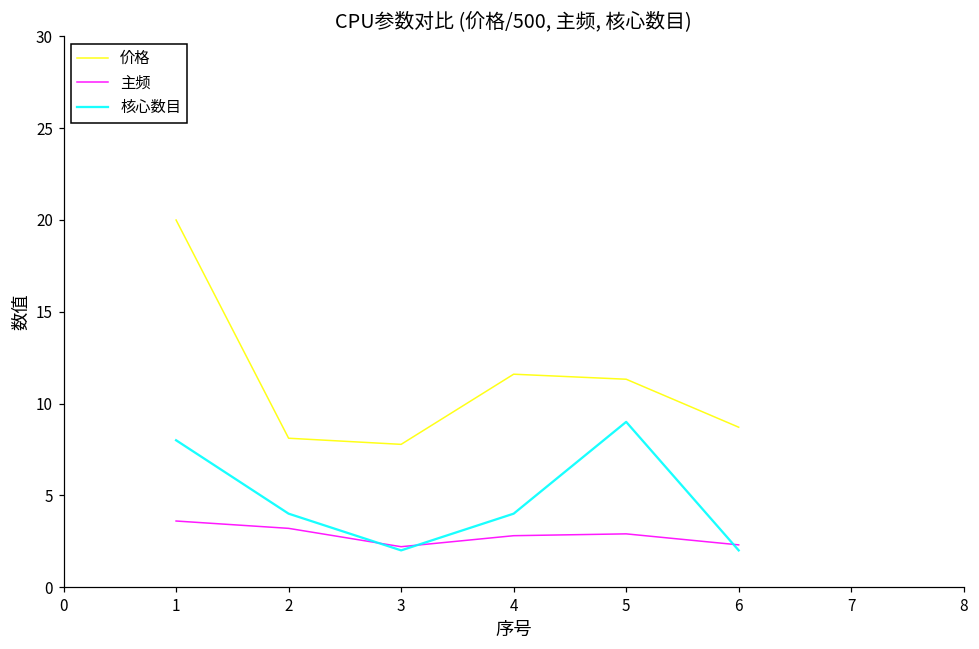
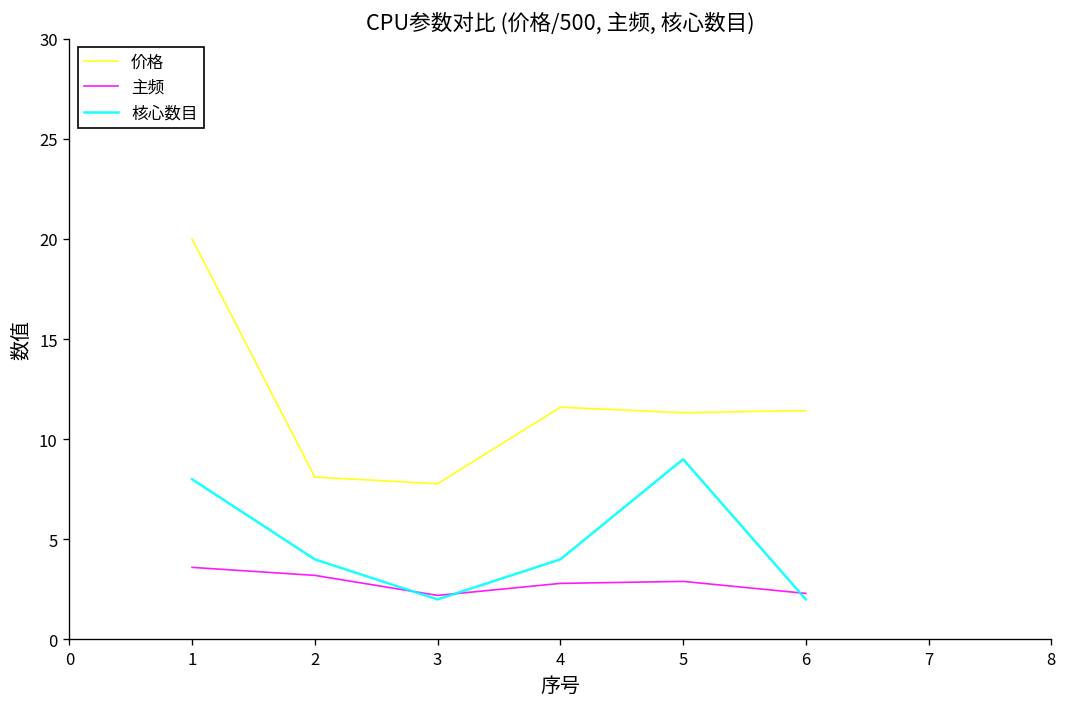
  {
    "价格": {
      "1": 20.0,
      "2": 8.1,
      "3": 7.8,
      "4": 11.6,
      "5": 11.3,
-     "6": 8.7
+     "6": 11.4
    },
    "主频": {
      "1": 3.6,
      "2": 3.2,
      "3": 2.2,
      "4": 2.8,
      "5": 2.9,
      "6": 2.3
    },
    "核心数目": {
      "1": 8.0,
      "2": 4.0,
      "3": 2.0,
      "4": 4.0,
      "5": 9.0,
      "6": 2.0
    }
  }
